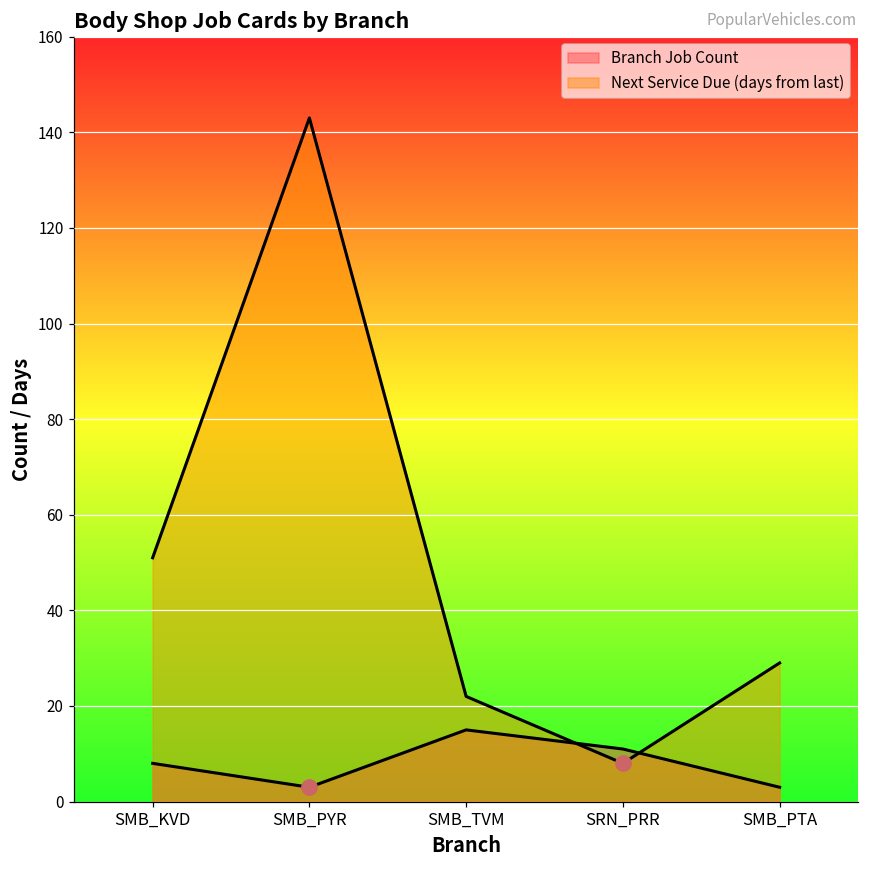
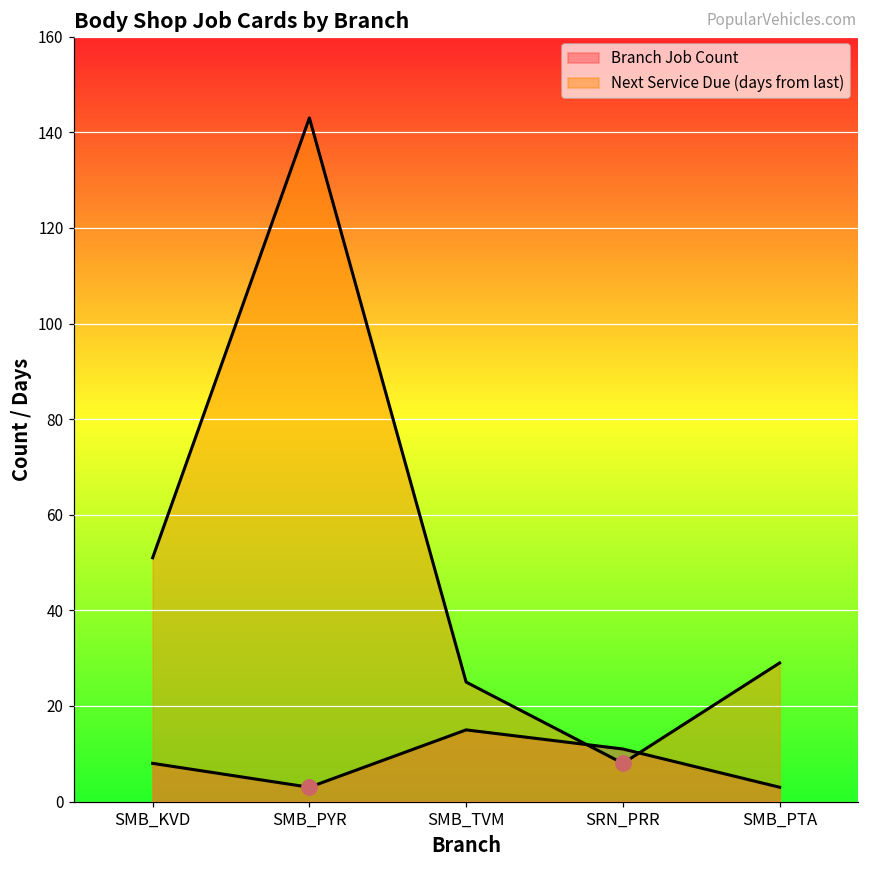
  {
    "Branch Job Count": {
      "SMB_KVD": 8,
      "SMB_TVM": 15,
      "SRN_PRR": 11,
      "SMB_PTA": 3
    },
    "Next Service Due (days from last)": {
      "SMB_KVD": 51,
      "SMB_PYR": 143,
-     "SMB_TVM": 22,
+     "SMB_TVM": 25,
      "SMB_PTA": 29
    }
  }
